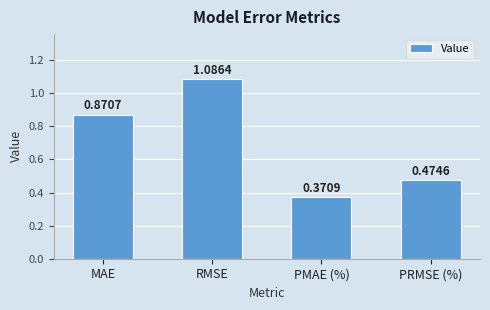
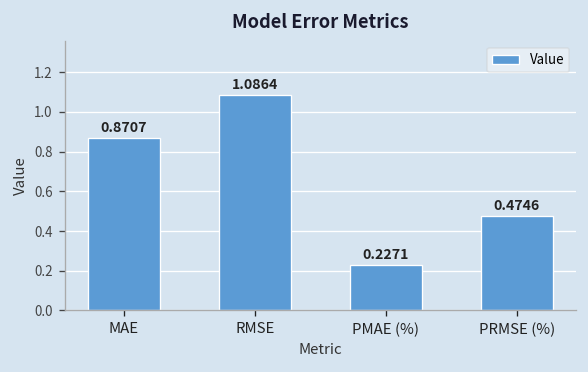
  {
    "MAE": 0.8707,
    "RMSE": 1.0864,
-   "PMAE (%)": 0.3709,
+   "PMAE (%)": 0.2271,
    "PRMSE (%)": 0.4746
  }
